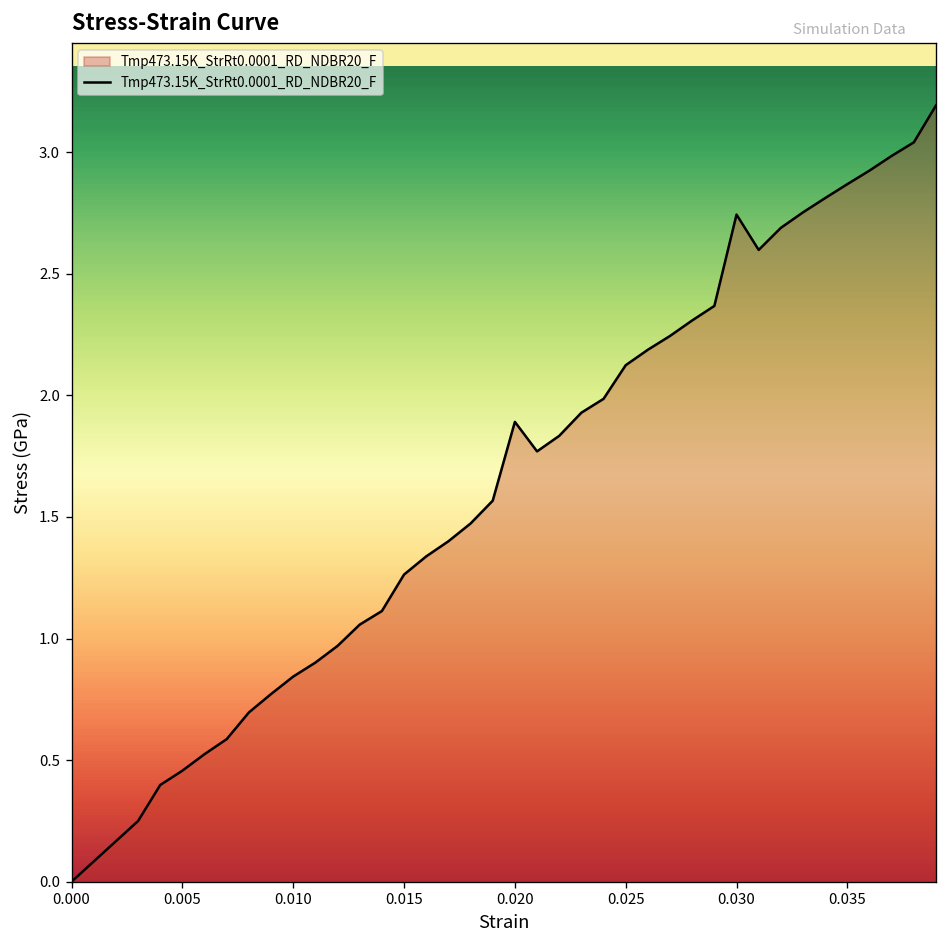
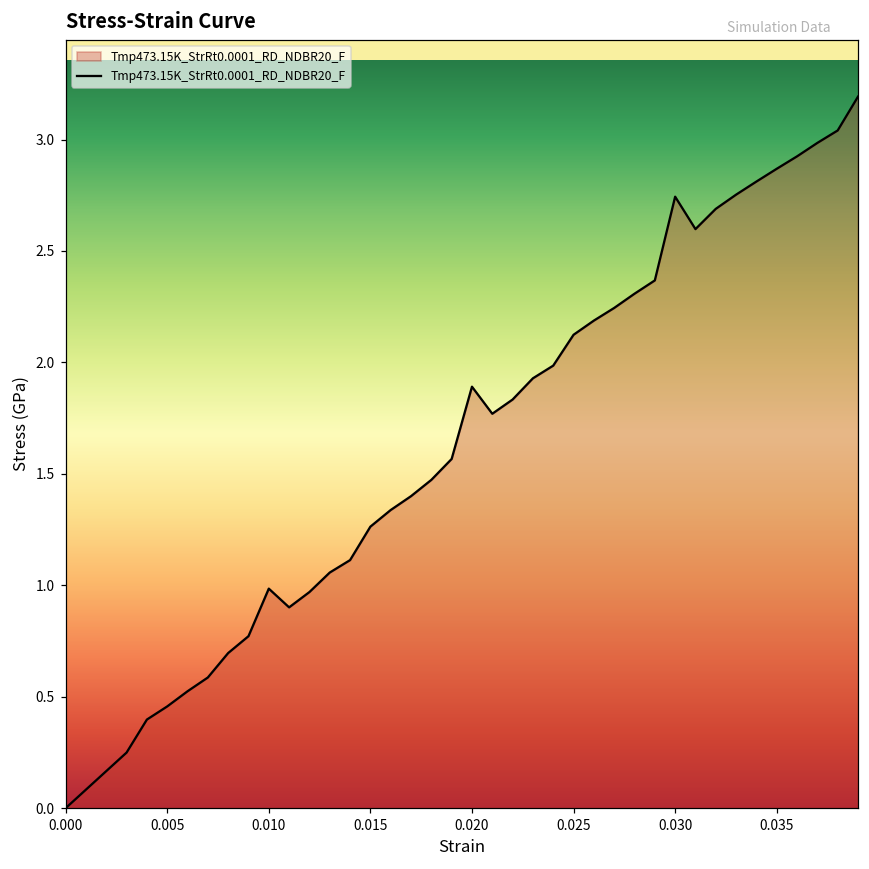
  {
    "0.000": 0.00,
    "0.005": 0.46,
-   "0.010": 0.84,
+   "0.010": 0.98,
    "0.015": 1.26,
    "0.020": 1.89,
    "0.025": 2.12,
    "0.030": 2.74,
    "0.035": 2.87
  }
